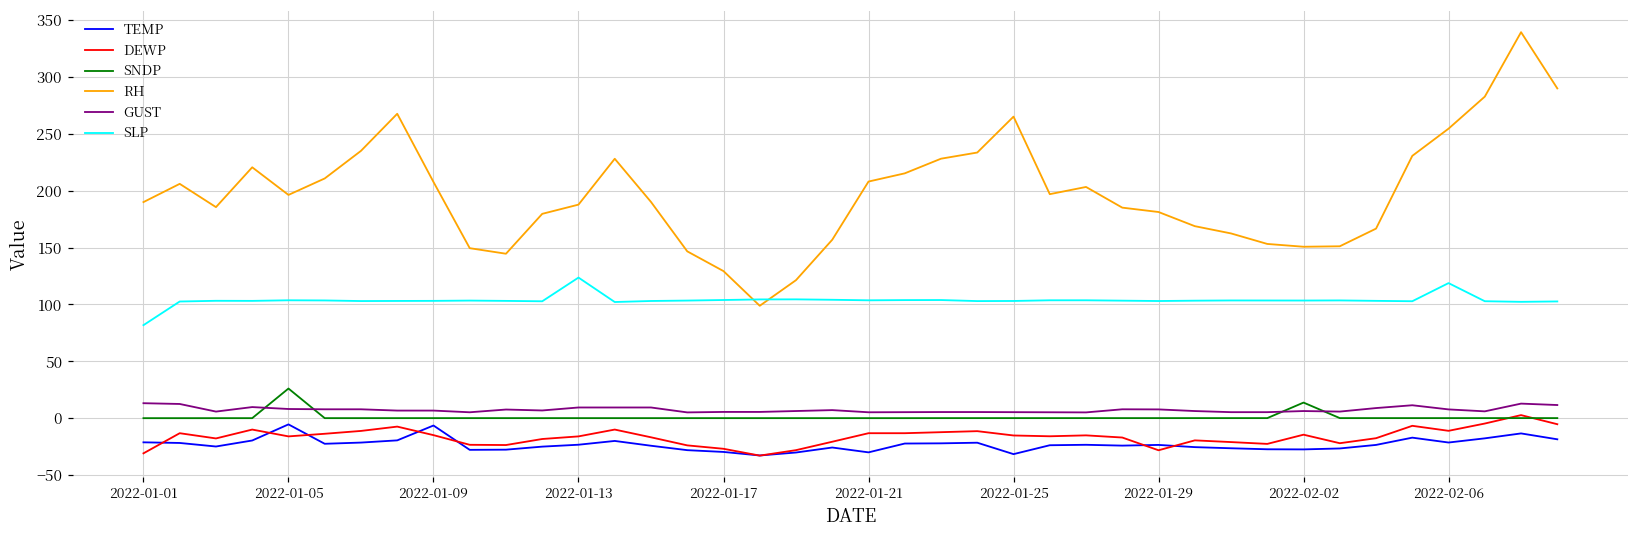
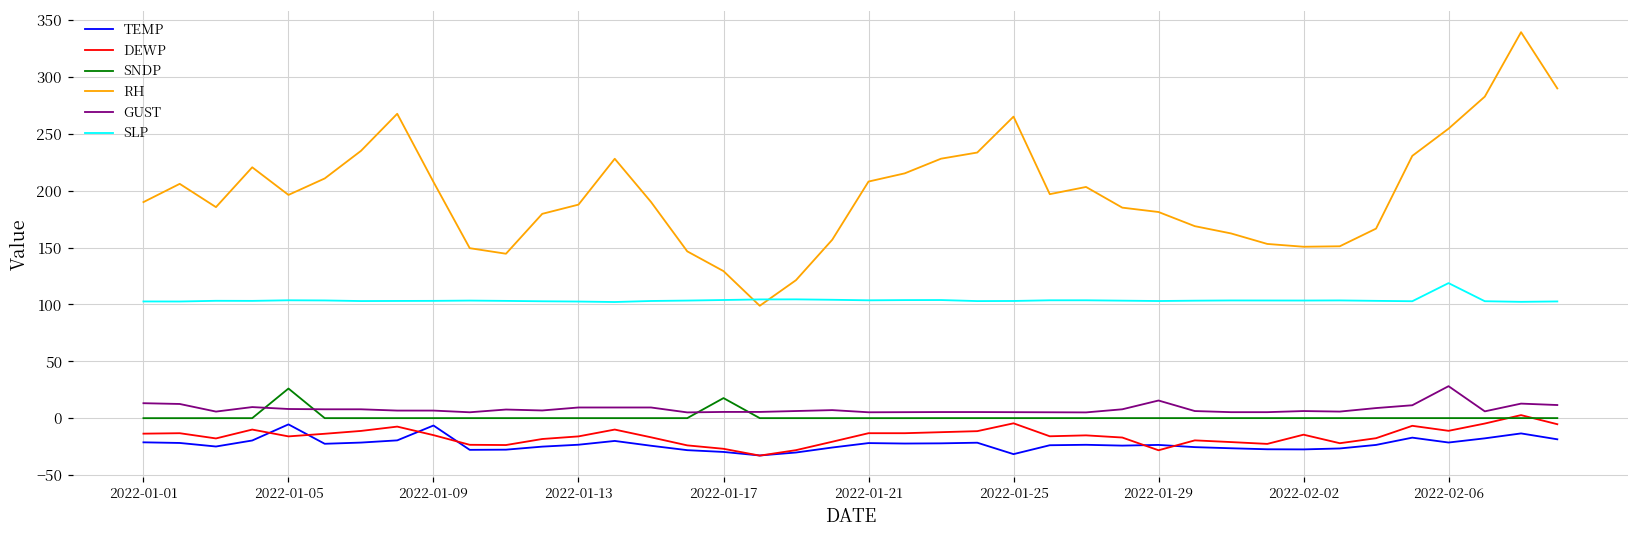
  {
    "TEMP": {
      "2022-01-01": -21,
      "2022-01-05": -5,
      "2022-01-09": -6,
      "2022-01-13": -23,
      "2022-01-17": -30,
-     "2022-01-21": -30,
+     "2022-01-21": -22,
      "2022-01-25": -32,
      "2022-01-29": -24,
      "2022-02-02": -27,
      "2022-02-06": -21
    },
    "DEWP": {
-     "2022-01-01": -31,
+     "2022-01-01": -14,
      "2022-01-05": -16,
      "2022-01-09": -15,
      "2022-01-13": -16,
      "2022-01-17": -27,
      "2022-01-21": -13,
-     "2022-01-25": -15,
+     "2022-01-25": -5,
      "2022-01-29": -28,
      "2022-02-02": -15,
      "2022-02-06": -11
    },
    "SNDP": {
      "2022-01-01": 0,
      "2022-01-05": 26,
      "2022-01-09": 0,
      "2022-01-13": 0,
-     "2022-01-17": 0,
+     "2022-01-17": 18,
      "2022-01-21": 0,
      "2022-01-25": 0,
      "2022-01-29": 0,
-     "2022-02-02": 14,
+     "2022-02-02": 0,
      "2022-02-06": 0
    },
    "RH": {
      "2022-01-01": 190,
      "2022-01-05": 196,
      "2022-01-09": 208,
      "2022-01-13": 188,
      "2022-01-17": 129,
      "2022-01-21": 208,
      "2022-01-25": 265,
      "2022-01-29": 181,
      "2022-02-02": 151,
      "2022-02-06": 255
    },
    "GUST": {
      "2022-01-01": 13,
      "2022-01-05": 8,
      "2022-01-09": 7,
      "2022-01-13": 9,
      "2022-01-17": 6,
      "2022-01-21": 5,
      "2022-01-25": 5,
-     "2022-01-29": 8,
+     "2022-01-29": 16,
      "2022-02-02": 6,
-     "2022-02-06": 8
+     "2022-02-06": 28
    },
    "SLP": {
-     "2022-01-01": 82,
+     "2022-01-01": 103,
      "2022-01-05": 104,
      "2022-01-09": 103,
-     "2022-01-13": 124,
+     "2022-01-13": 103,
      "2022-01-17": 104,
      "2022-01-21": 104,
      "2022-01-25": 103,
      "2022-01-29": 103,
      "2022-02-02": 103,
      "2022-02-06": 119
    }
  }
